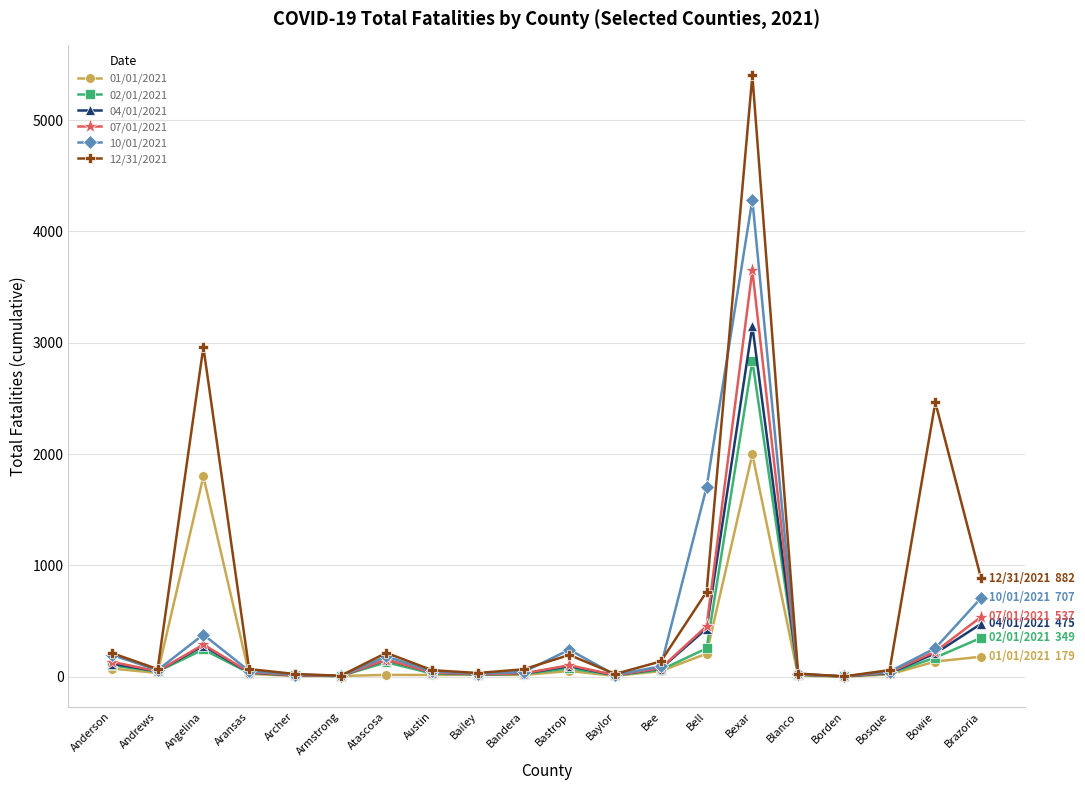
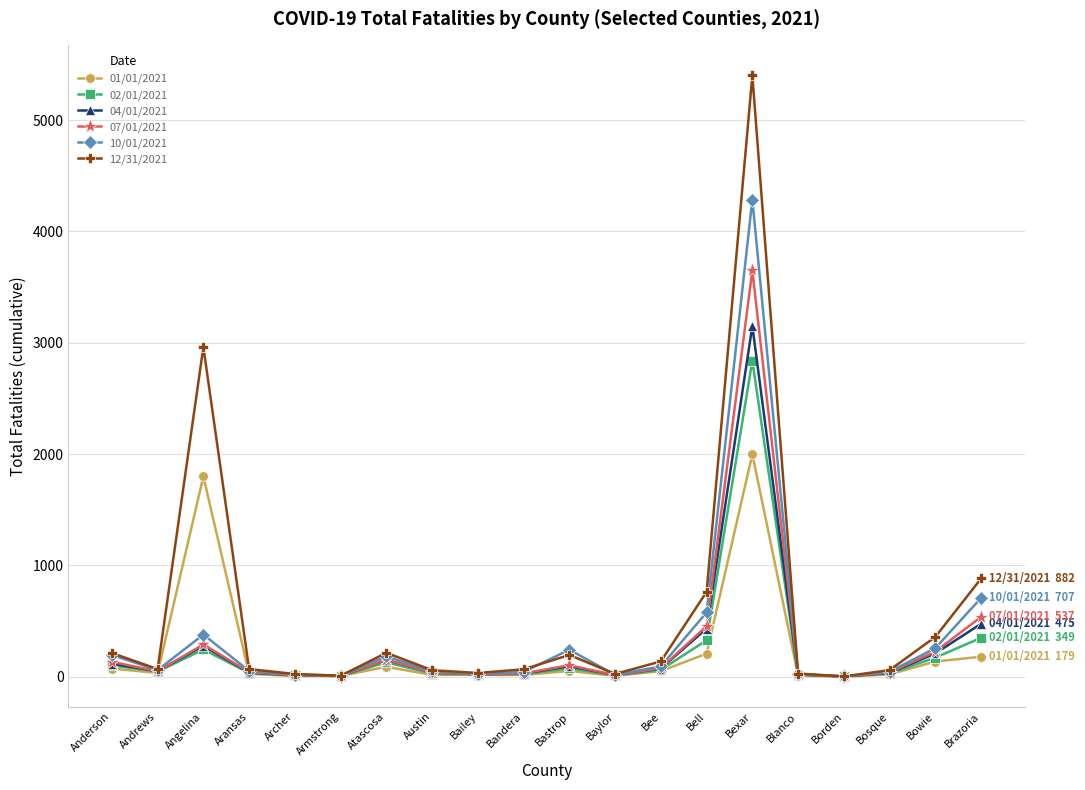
  {
    "01/01/2021": {
      "Anderson": 70,
      "Angelina": 1800,
-     "Atascosa": 20,
+     "Atascosa": 90,
      "Bastrop": 50,
      "Bell": 210,
      "Bexar": 2000,
      "Bowie": 140
    },
    "02/01/2021": {
      "Angelina": 240,
-     "Bell": 250,
+     "Bell": 330,
      "Bexar": 2840,
      "Bowie": 170
    },
    "04/01/2021": {
      "Bexar": 3150
    },
    "07/01/2021": {
      "Bexar": 3650
    },
    "10/01/2021": {
      "Angelina": 380,
      "Atascosa": 180,
      "Bastrop": 240,
-     "Bell": 1700,
+     "Bell": 580,
      "Bexar": 4290,
      "Bowie": 260
    },
    "12/31/2021": {
      "Angelina": 2960,
      "Atascosa": 210,
      "Bandera": 70,
      "Bastrop": 200,
      "Bee": 140,
      "Bell": 760,
      "Bexar": 5400,
-     "Bowie": 2470
+     "Bowie": 360
    }
  }
